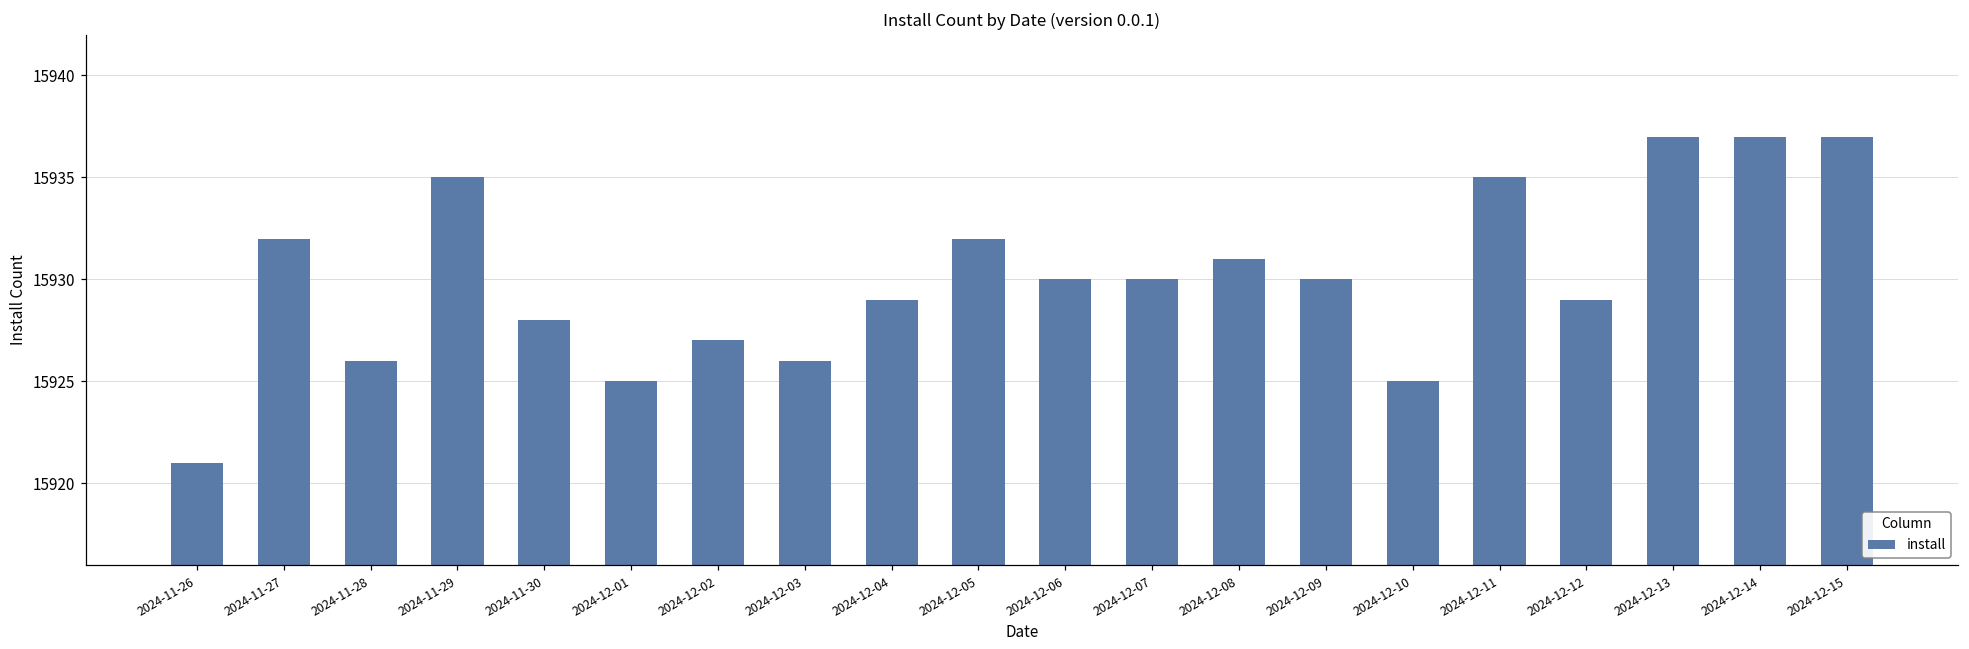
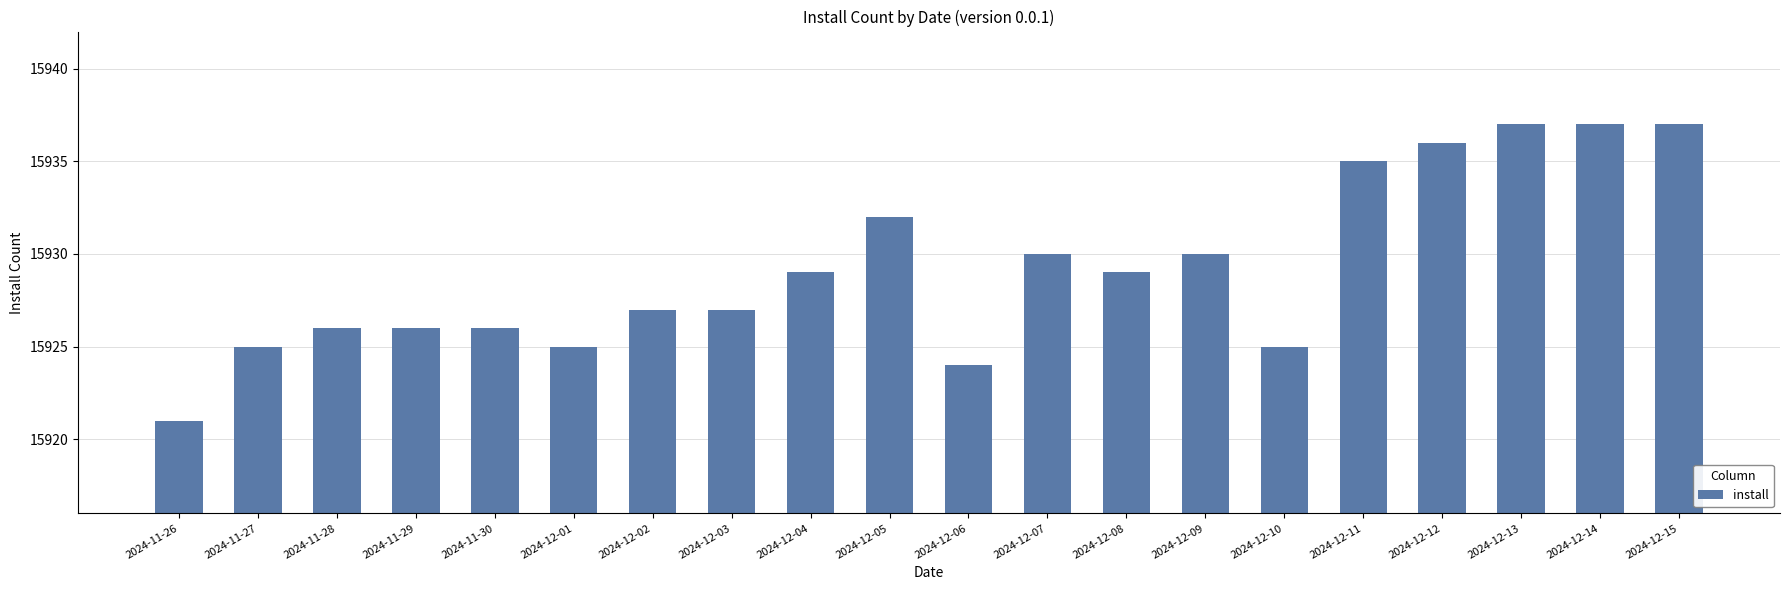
  {
    "2024-11-26": 15921,
-   "2024-11-27": 15932,
+   "2024-11-27": 15925,
    "2024-11-28": 15926,
-   "2024-11-29": 15935,
-   "2024-11-30": 15928,
+   "2024-11-29": 15926,
+   "2024-11-30": 15926,
    "2024-12-01": 15925,
    "2024-12-02": 15927,
-   "2024-12-03": 15926,
+   "2024-12-03": 15927,
    "2024-12-04": 15929,
    "2024-12-05": 15932,
-   "2024-12-06": 15930,
+   "2024-12-06": 15924,
    "2024-12-07": 15930,
-   "2024-12-08": 15931,
+   "2024-12-08": 15929,
    "2024-12-09": 15930,
    "2024-12-10": 15925,
    "2024-12-11": 15935,
-   "2024-12-12": 15929,
+   "2024-12-12": 15936,
    "2024-12-13": 15937,
    "2024-12-14": 15937,
    "2024-12-15": 15937
  }
